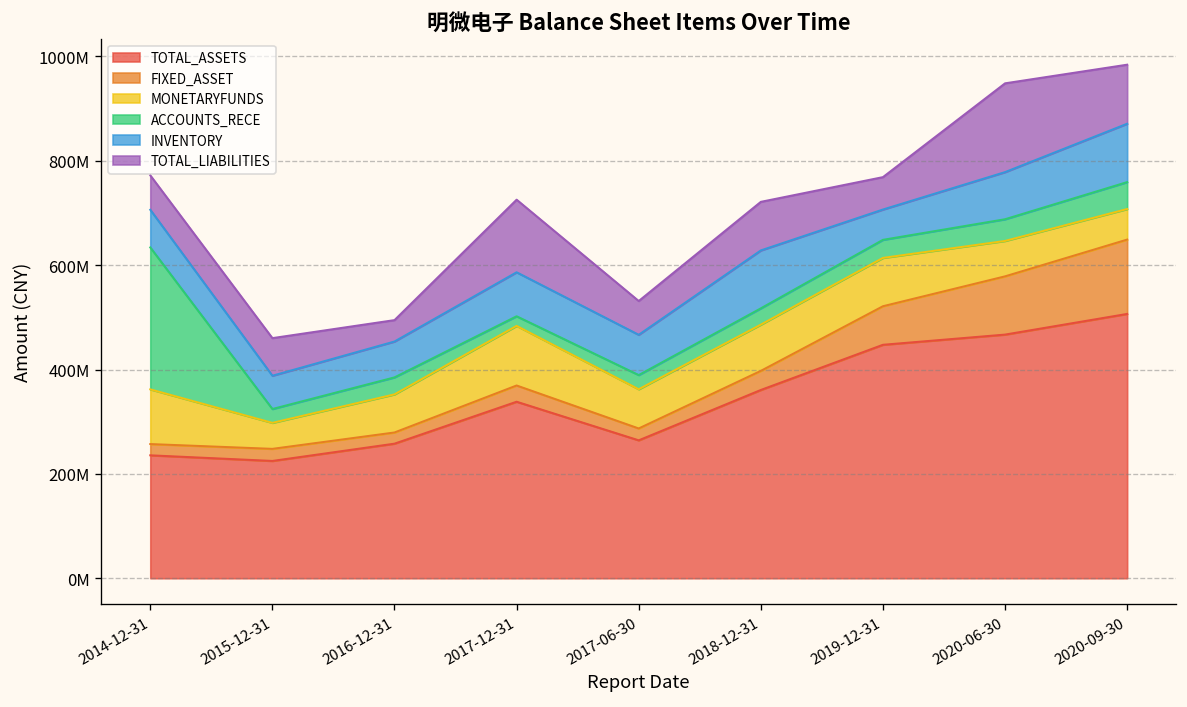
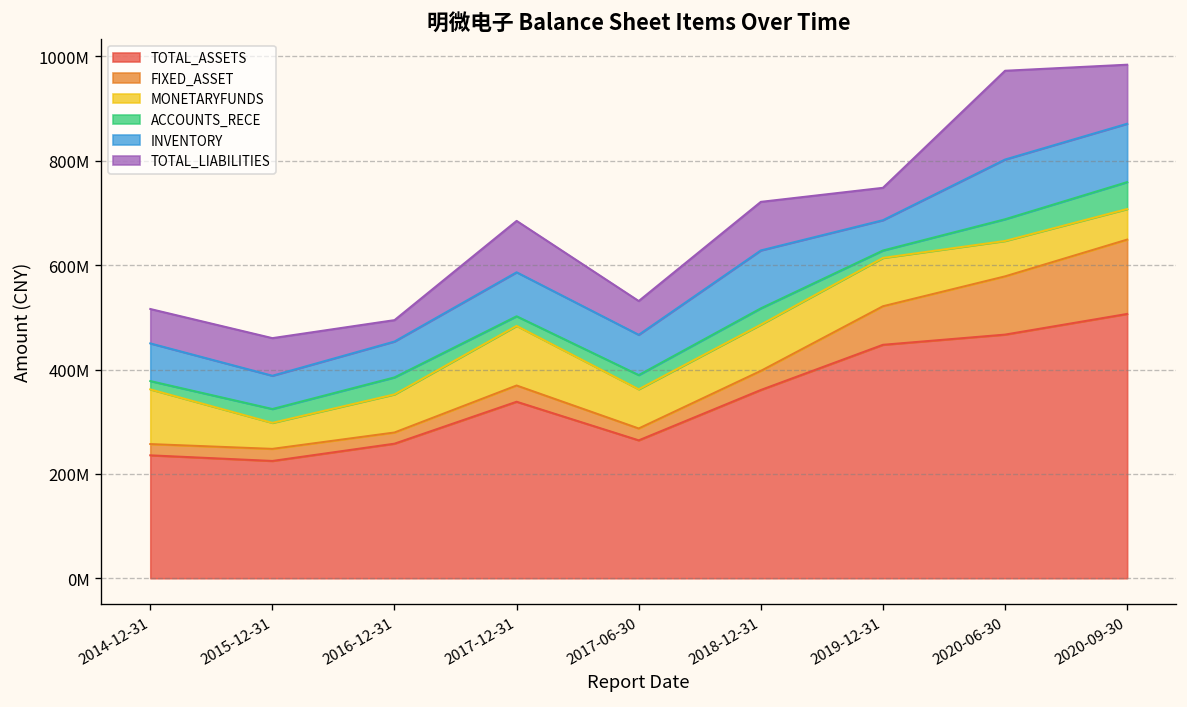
  {
    "MONETARYFUNDS": {
      "2014-12-31": 100000000,
      "2015-12-31": 50000000,
      "2016-12-31": 70000000,
      "2017-12-31": 110000000,
      "2017-06-30": 80000000,
      "2018-12-31": 90000000,
      "2019-12-31": 90000000,
      "2020-06-30": 70000000,
      "2020-09-30": 60000000
    },
    "ACCOUNTS_RECE": {
-     "2014-12-31": 270000000,
+     "2014-12-31": 20000000,
      "2015-12-31": 30000000,
      "2016-12-31": 30000000,
      "2017-12-31": 20000000,
      "2017-06-30": 30000000,
      "2018-12-31": 30000000,
-     "2019-12-31": 30000000,
+     "2019-12-31": 10000000,
      "2020-06-30": 40000000,
      "2020-09-30": 50000000
    },
    "INVENTORY": {
      "2014-12-31": 70000000,
      "2015-12-31": 60000000,
      "2016-12-31": 70000000,
      "2017-12-31": 80000000,
      "2017-06-30": 80000000,
      "2018-12-31": 110000000,
      "2019-12-31": 60000000,
-     "2020-06-30": 90000000,
+     "2020-06-30": 110000000,
      "2020-09-30": 110000000
    },
    "TOTAL_LIABILITIES": {
      "2014-12-31": 70000000,
      "2015-12-31": 70000000,
      "2016-12-31": 40000000,
-     "2017-12-31": 140000000,
+     "2017-12-31": 100000000,
      "2017-06-30": 60000000,
      "2018-12-31": 90000000,
      "2019-12-31": 60000000,
      "2020-06-30": 170000000,
      "2020-09-30": 110000000
    }
  }
